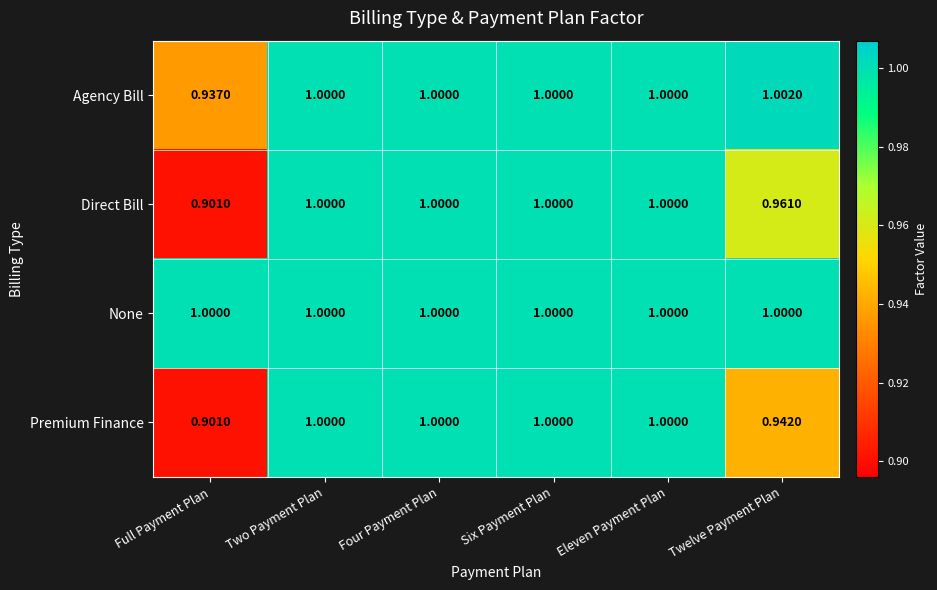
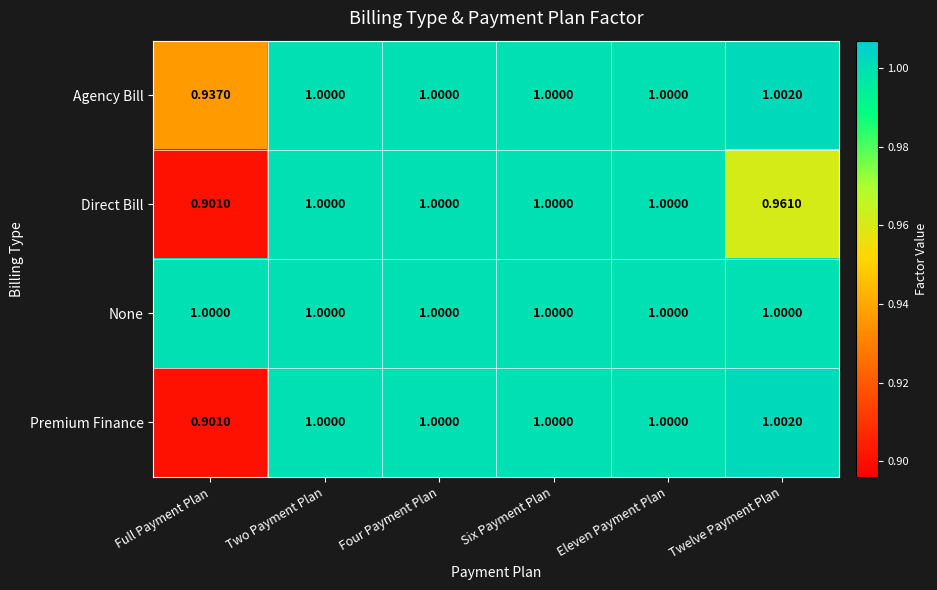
  {
    "Agency Bill": {
      "Full Payment Plan": 0.9370,
      "Two Payment Plan": 1.0000,
      "Four Payment Plan": 1.0000,
      "Six Payment Plan": 1.0000,
      "Eleven Payment Plan": 1.0000,
      "Twelve Payment Plan": 1.0020
    },
    "Direct Bill": {
      "Full Payment Plan": 0.9010,
      "Two Payment Plan": 1.0000,
      "Four Payment Plan": 1.0000,
      "Six Payment Plan": 1.0000,
      "Eleven Payment Plan": 1.0000,
      "Twelve Payment Plan": 0.9610
    },
    "None": {
      "Full Payment Plan": 1.0000,
      "Two Payment Plan": 1.0000,
      "Four Payment Plan": 1.0000,
      "Six Payment Plan": 1.0000,
      "Eleven Payment Plan": 1.0000,
      "Twelve Payment Plan": 1.0000
    },
    "Premium Finance": {
      "Full Payment Plan": 0.9010,
      "Two Payment Plan": 1.0000,
      "Four Payment Plan": 1.0000,
      "Six Payment Plan": 1.0000,
      "Eleven Payment Plan": 1.0000,
-     "Twelve Payment Plan": 0.9420
+     "Twelve Payment Plan": 1.0020
    }
  }
